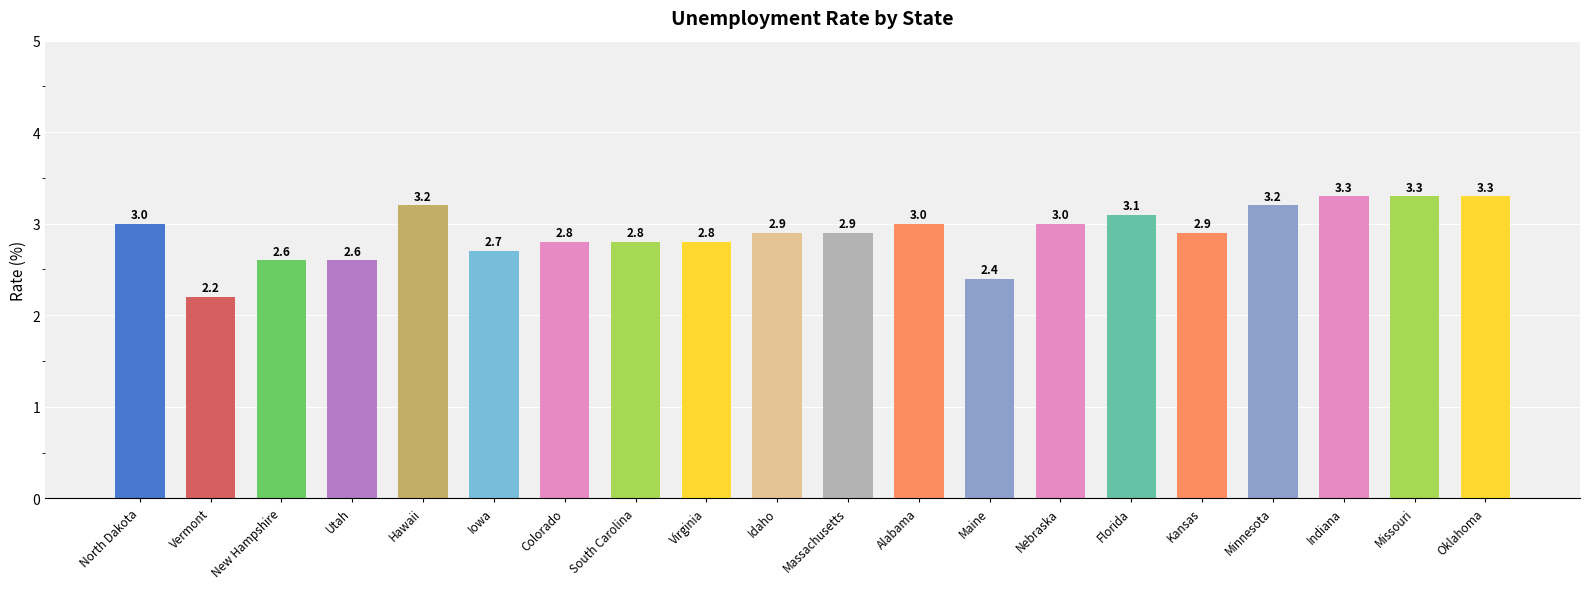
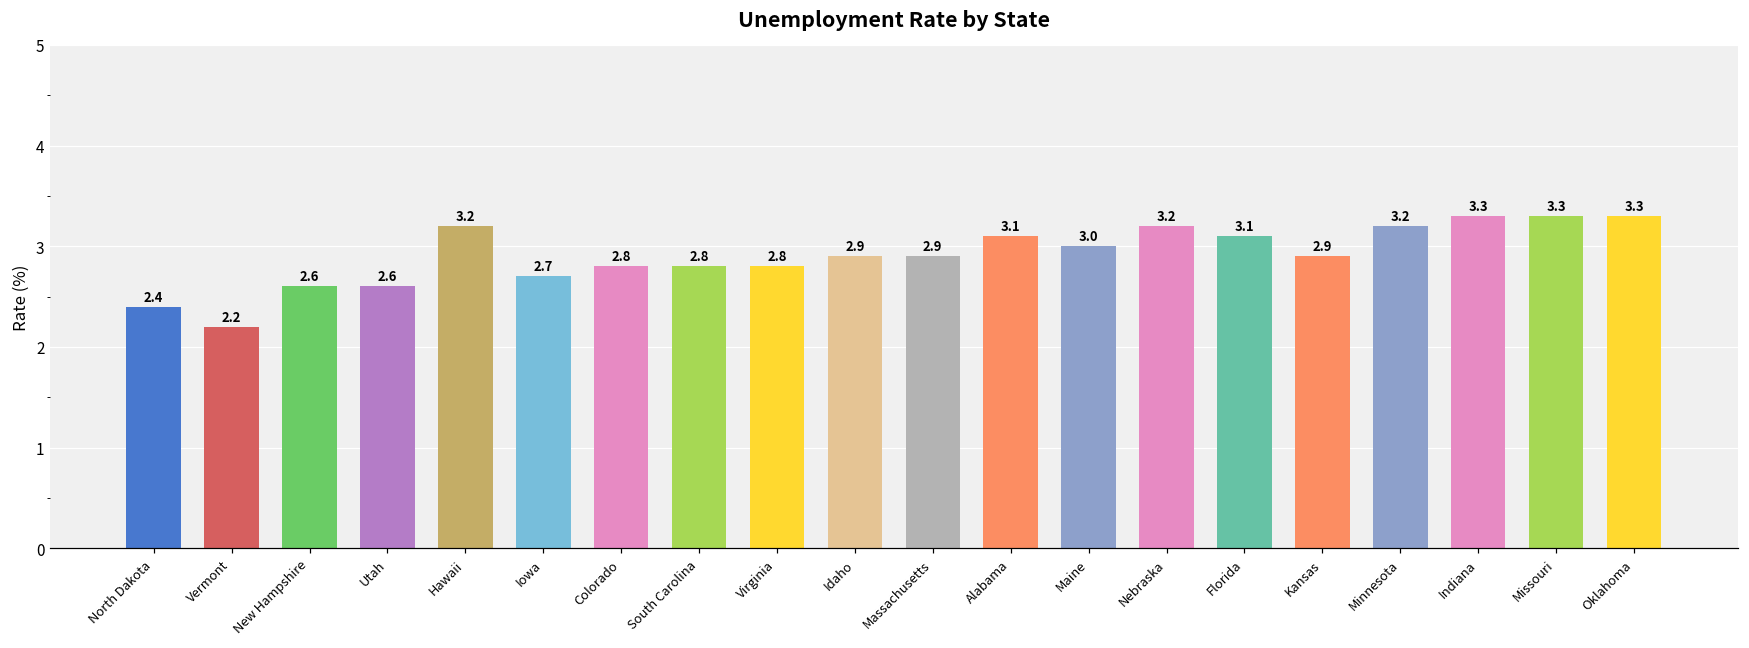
  {
-   "North Dakota": 3.0,
+   "North Dakota": 2.4,
    "Vermont": 2.2,
    "New Hampshire": 2.6,
    "Utah": 2.6,
    "Hawaii": 3.2,
    "Iowa": 2.7,
    "Colorado": 2.8,
    "South Carolina": 2.8,
    "Virginia": 2.8,
    "Idaho": 2.9,
    "Massachusetts": 2.9,
-   "Alabama": 3.0,
-   "Maine": 2.4,
-   "Nebraska": 3.0,
+   "Alabama": 3.1,
+   "Maine": 3.0,
+   "Nebraska": 3.2,
    "Florida": 3.1,
    "Kansas": 2.9,
    "Minnesota": 3.2,
    "Indiana": 3.3,
    "Missouri": 3.3,
    "Oklahoma": 3.3
  }
